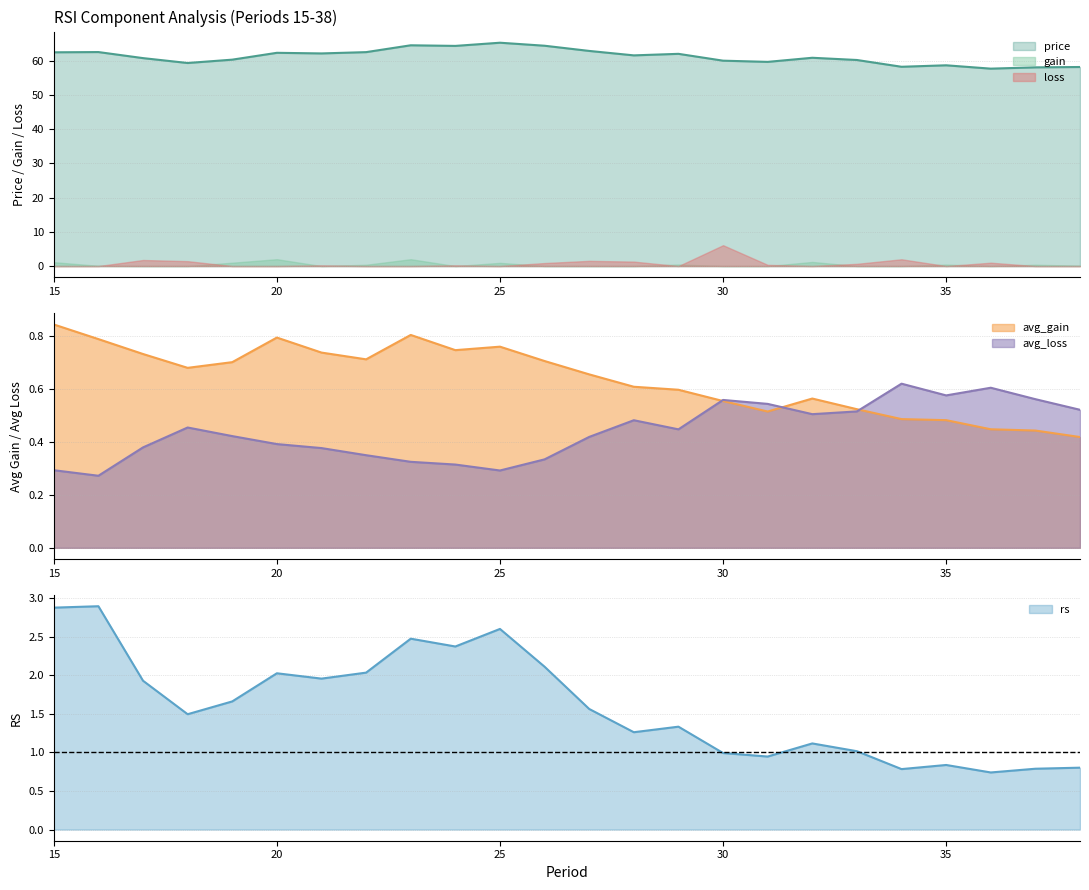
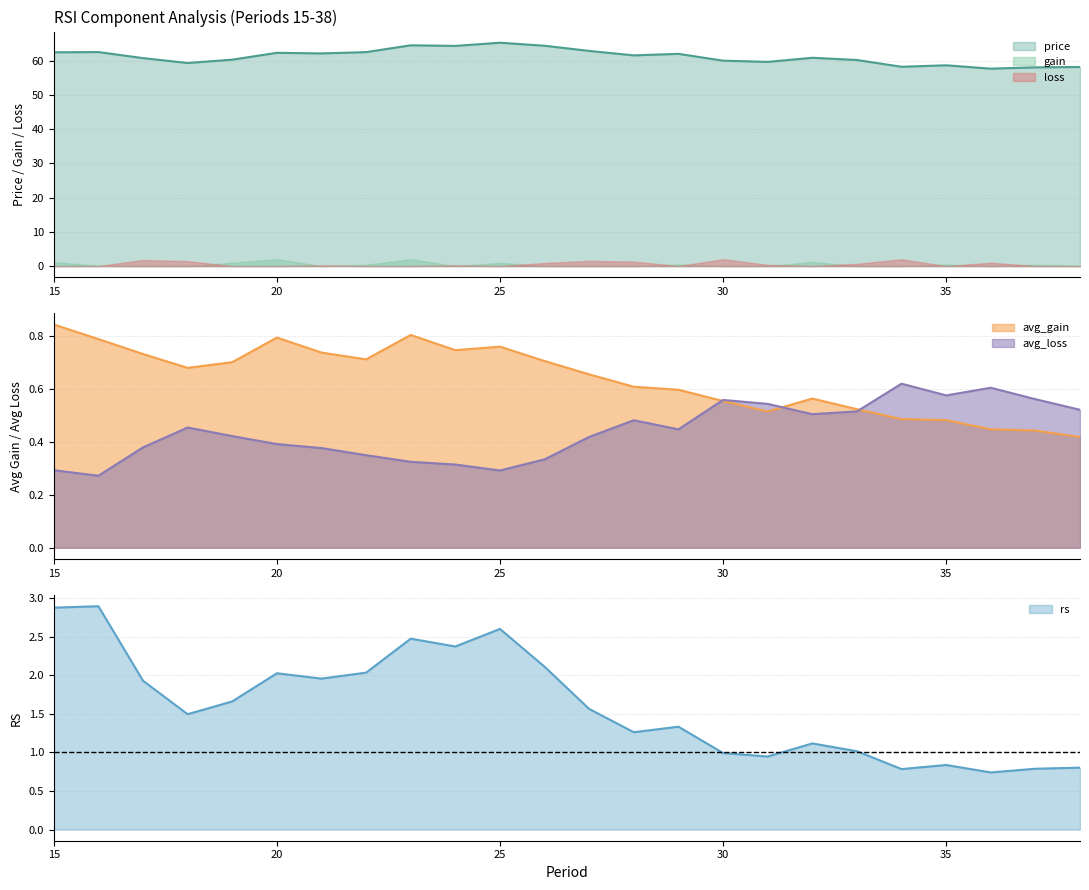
  {
    "RSI Component Analysis (Periods 15-38)": {
      "loss": {
        "15": 0,
        "20": 0,
        "25": 0,
-       "30": 6
+       "30": 2
      }
    }
  }
